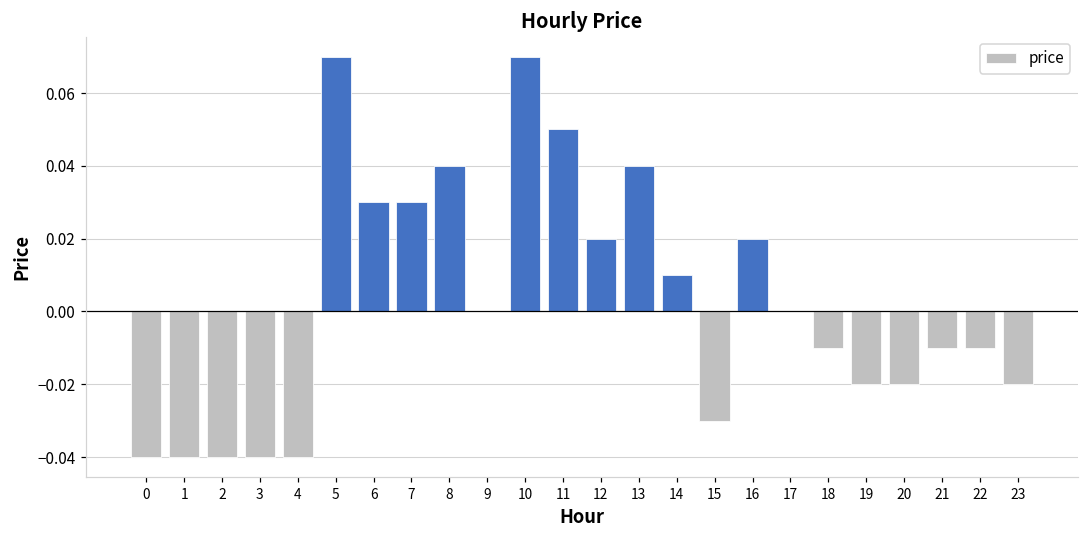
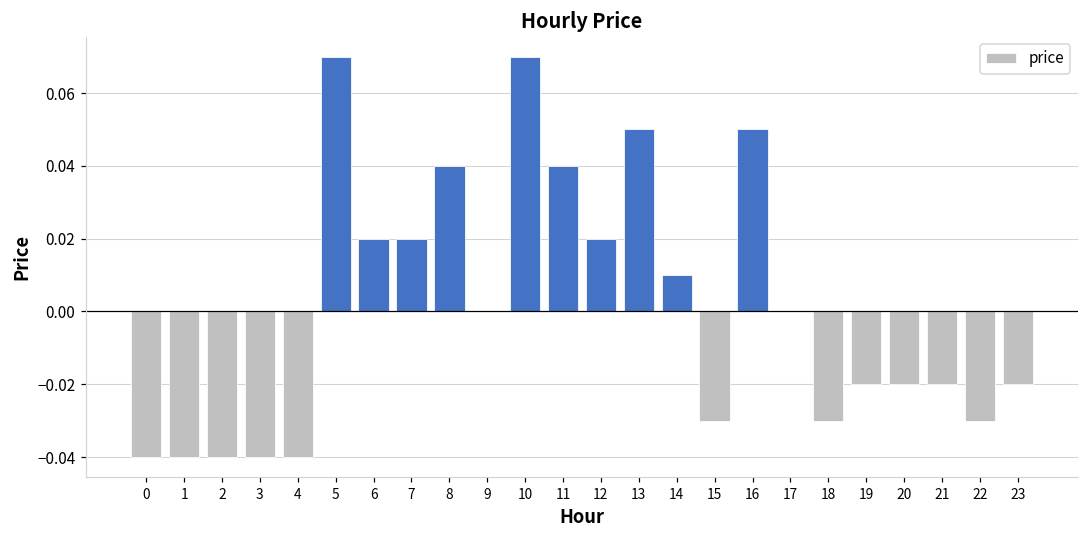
  {
    "0": -0.04,
    "1": -0.04,
    "2": -0.04,
    "3": -0.04,
    "4": -0.04,
    "5": 0.07,
-   "6": 0.03,
-   "7": 0.03,
+   "6": 0.02,
+   "7": 0.02,
    "8": 0.04,
    "9": 0.00,
    "10": 0.07,
-   "11": 0.05,
+   "11": 0.04,
    "12": 0.02,
-   "13": 0.04,
+   "13": 0.05,
    "14": 0.01,
    "15": -0.03,
-   "16": 0.02,
+   "16": 0.05,
    "17": 0.00,
-   "18": -0.01,
+   "18": -0.03,
    "19": -0.02,
    "20": -0.02,
-   "21": -0.01,
-   "22": -0.01,
+   "21": -0.02,
+   "22": -0.03,
    "23": -0.02
  }
